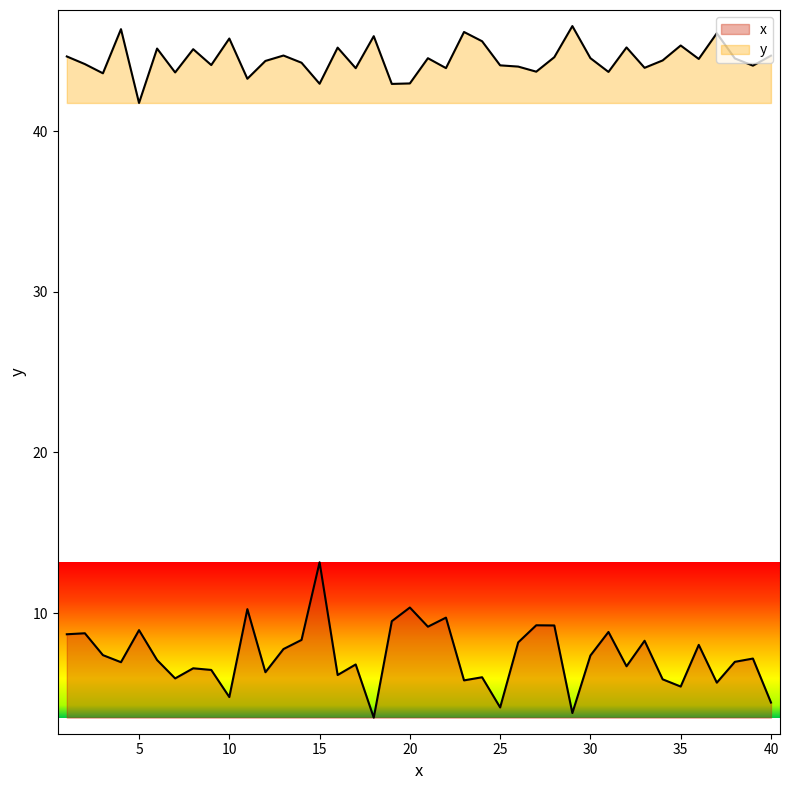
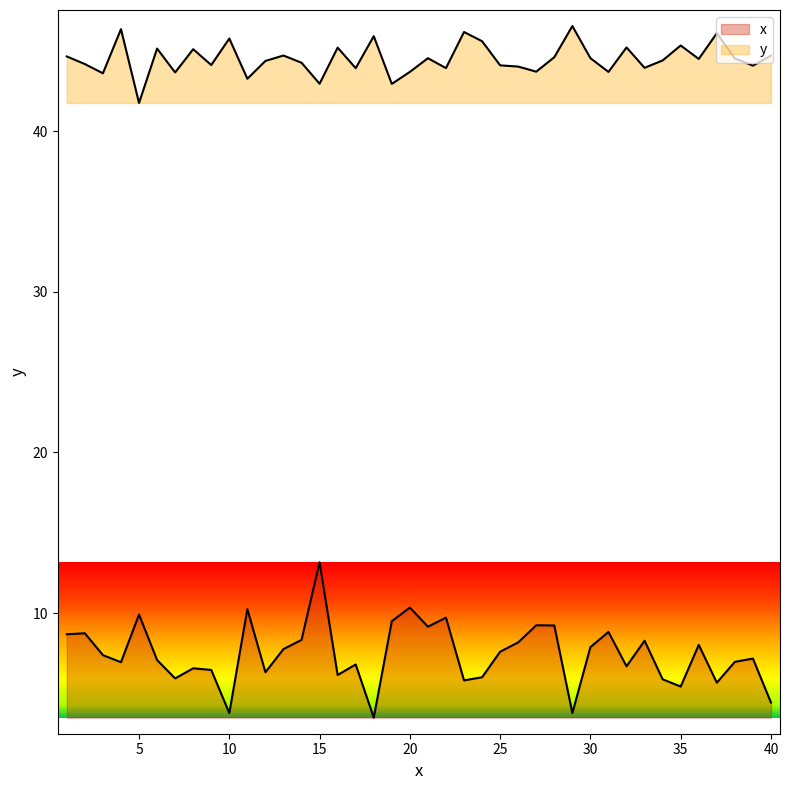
  {
    "x": {
-     "5": 8.9,
-     "10": 4.8,
+     "5": 9.9,
+     "10": 3.8,
      "15": 13.2,
      "20": 10.3,
-     "25": 4.1,
-     "30": 7.4,
+     "25": 7.6,
+     "30": 7.9,
      "35": 5.4,
      "40": 4.4
    },
    "y": {
      "5": 41.7,
      "10": 45.8,
      "15": 42.9,
-     "20": 43.0,
+     "20": 43.7,
      "25": 44.1,
      "30": 44.5,
      "35": 45.3
    }
  }
